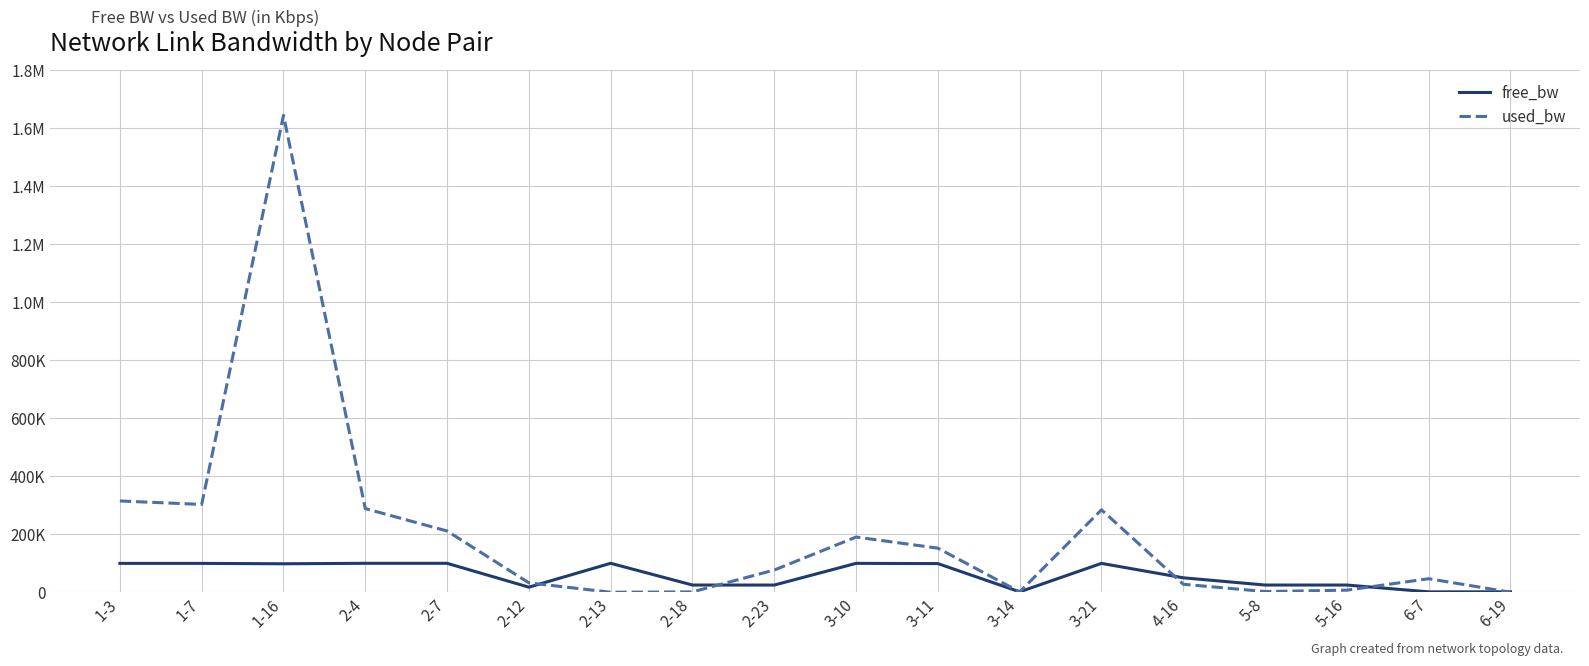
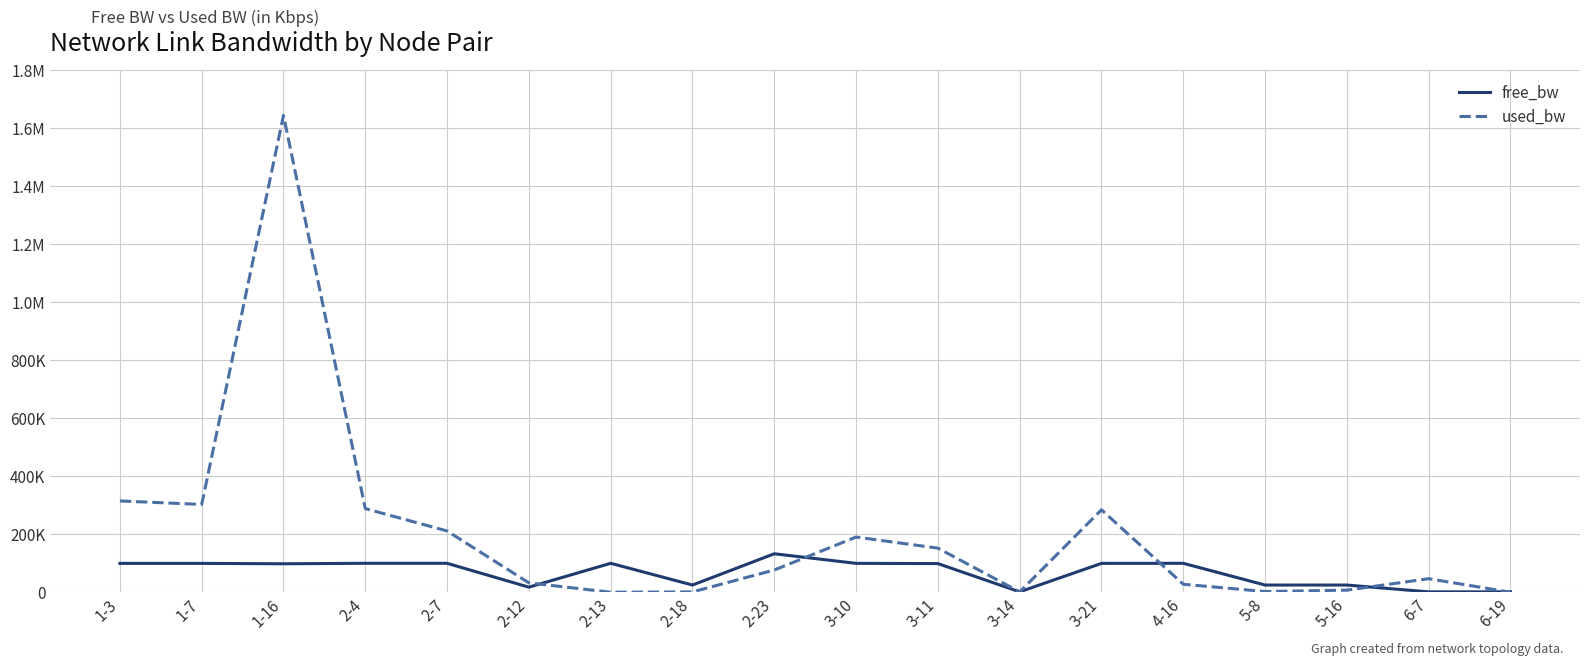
  {
    "free_bw": {
      "1-3": 100000,
      "1-7": 100000,
      "1-16": 100000,
      "2-4": 100000,
      "2-7": 100000,
      "2-12": 20000,
      "2-13": 100000,
      "2-18": 20000,
-     "2-23": 20000,
+     "2-23": 130000,
      "3-10": 100000,
      "3-11": 100000,
      "3-21": 100000,
-     "4-16": 50000,
+     "4-16": 100000,
      "5-8": 20000,
      "5-16": 20000,
      "6-7": 0
    },
    "used_bw": {
      "1-3": 320000,
      "1-7": 300000,
      "1-16": 1640000,
      "2-4": 290000,
      "2-7": 210000,
      "2-12": 30000,
      "2-13": 0,
      "2-18": 0,
      "2-23": 80000,
      "3-10": 190000,
      "3-11": 150000,
      "3-21": 280000,
      "4-16": 30000,
      "5-8": 0,
      "5-16": 10000,
      "6-7": 50000
    }
  }
